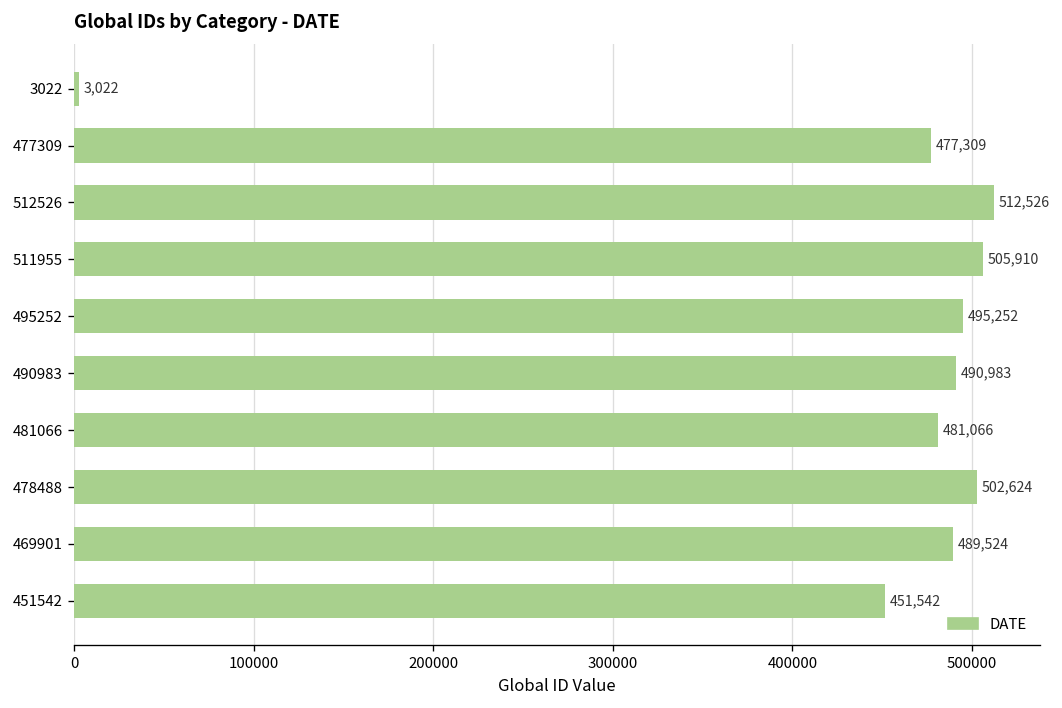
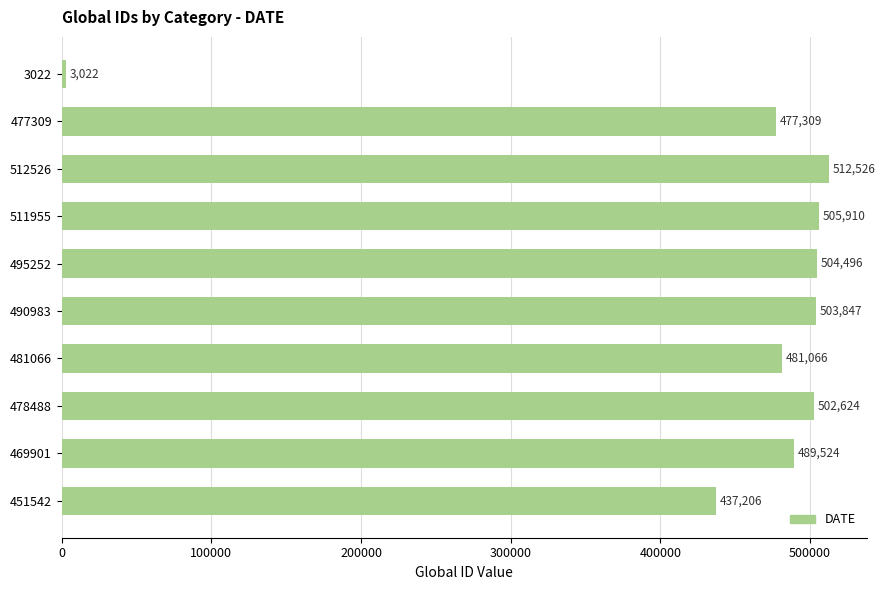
  {
    "3022": "3,022",
    "477309": "477,309",
    "512526": "512,526",
    "511955": "505,910",
-   "495252": "495,252",
-   "490983": "490,983",
+   "495252": "504,496",
+   "490983": "503,847",
    "481066": "481,066",
    "478488": "502,624",
    "469901": "489,524",
-   "451542": "451,542"
+   "451542": "437,206"
  }
